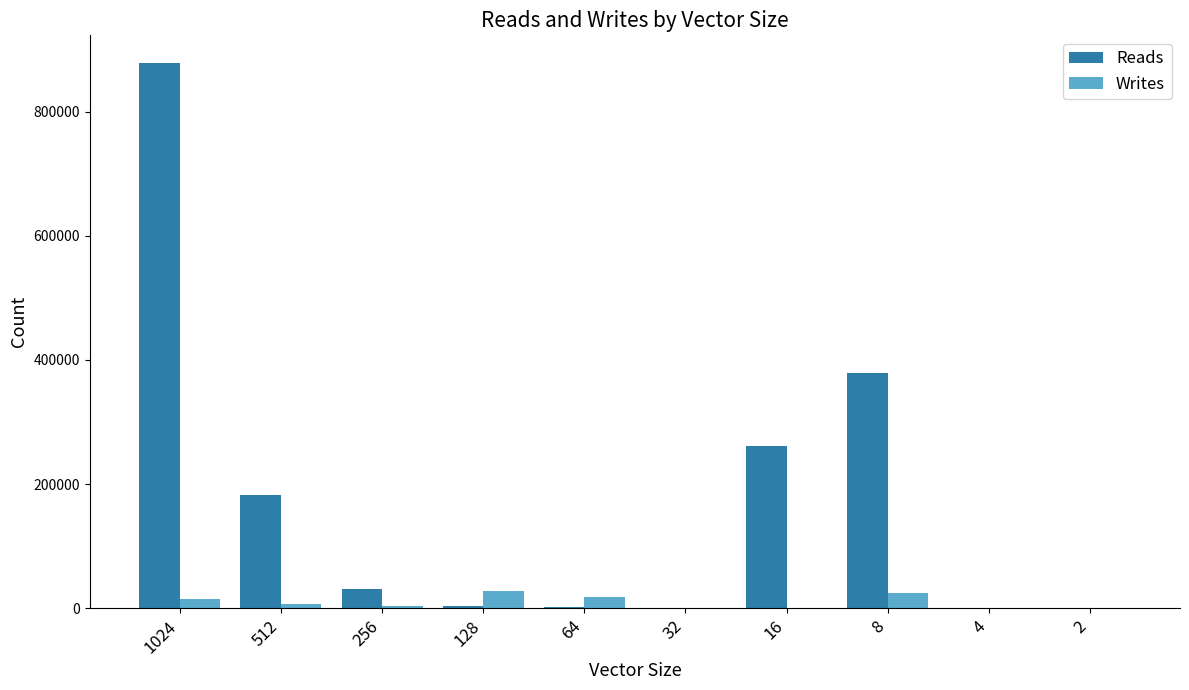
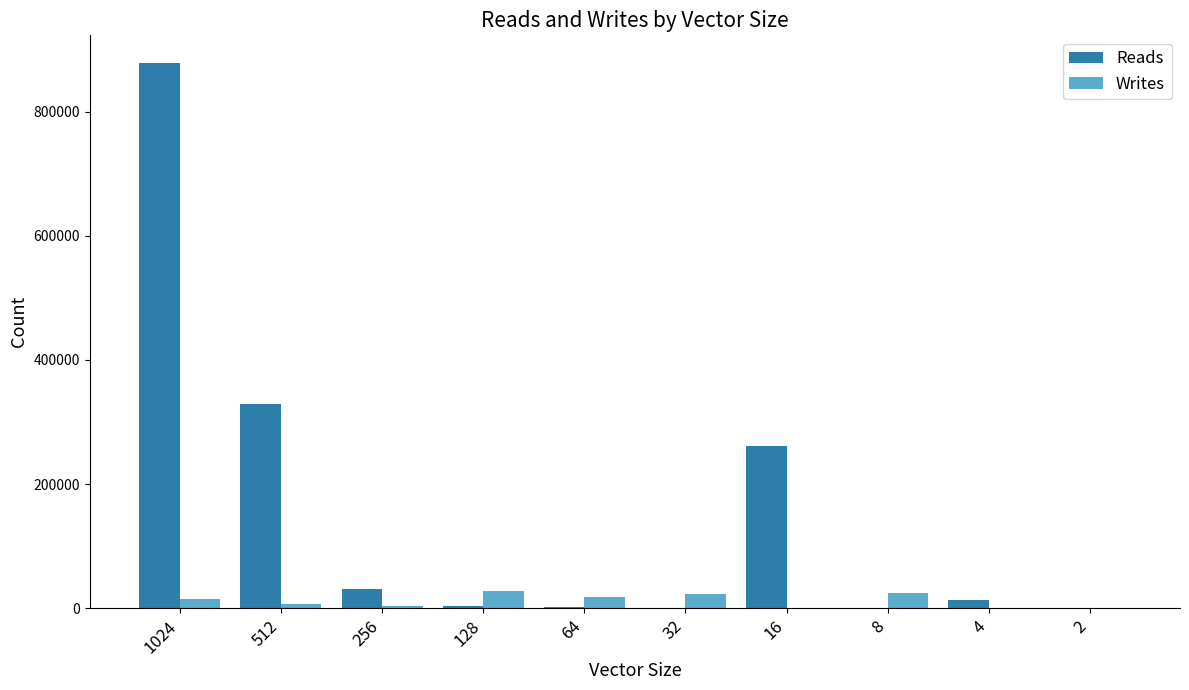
  {
    "Reads": {
      "1024": 880000,
-     "512": 180000,
+     "512": 330000,
      "256": 30000,
      "128": 0,
      "16": 260000,
-     "8": 380000,
-     "4": 0
+     "8": 0,
+     "4": 10000
    },
    "Writes": {
      "1024": 20000,
      "512": 10000,
      "128": 30000,
      "64": 20000,
-     "32": 0,
+     "32": 20000,
      "8": 20000
    }
  }
